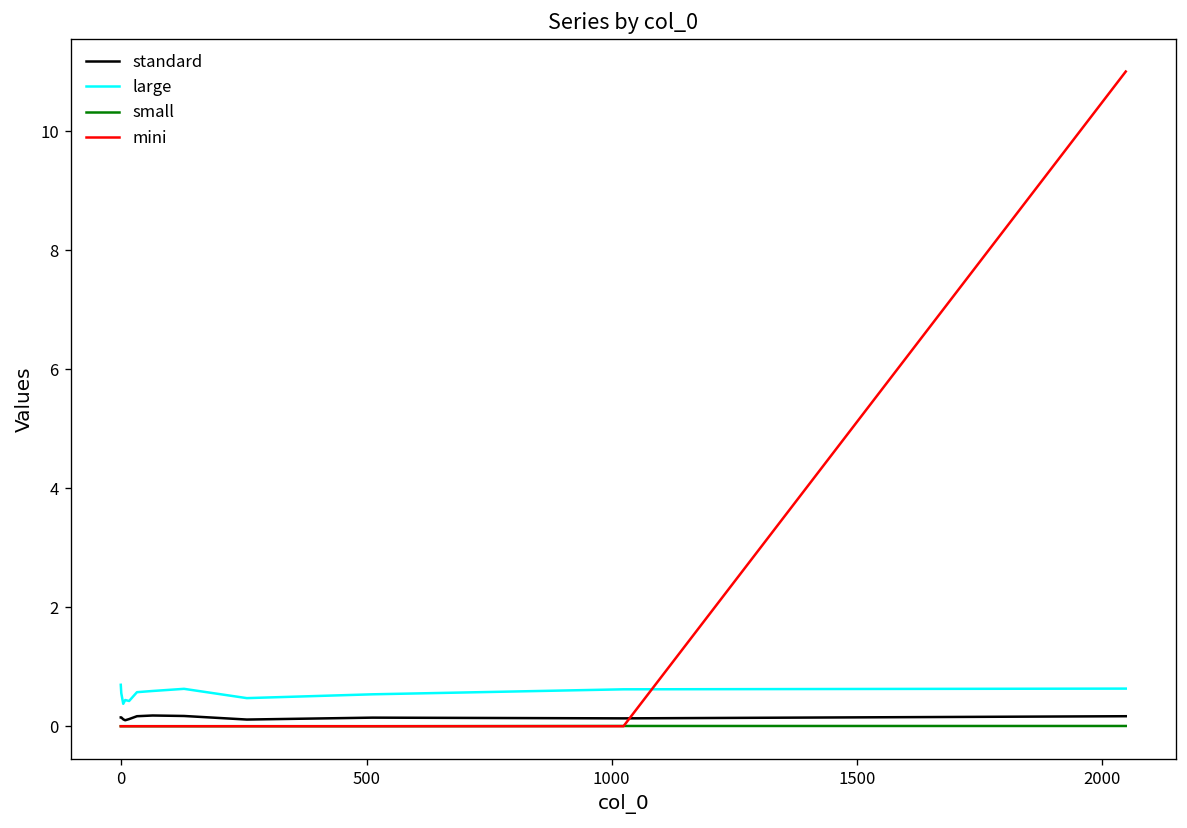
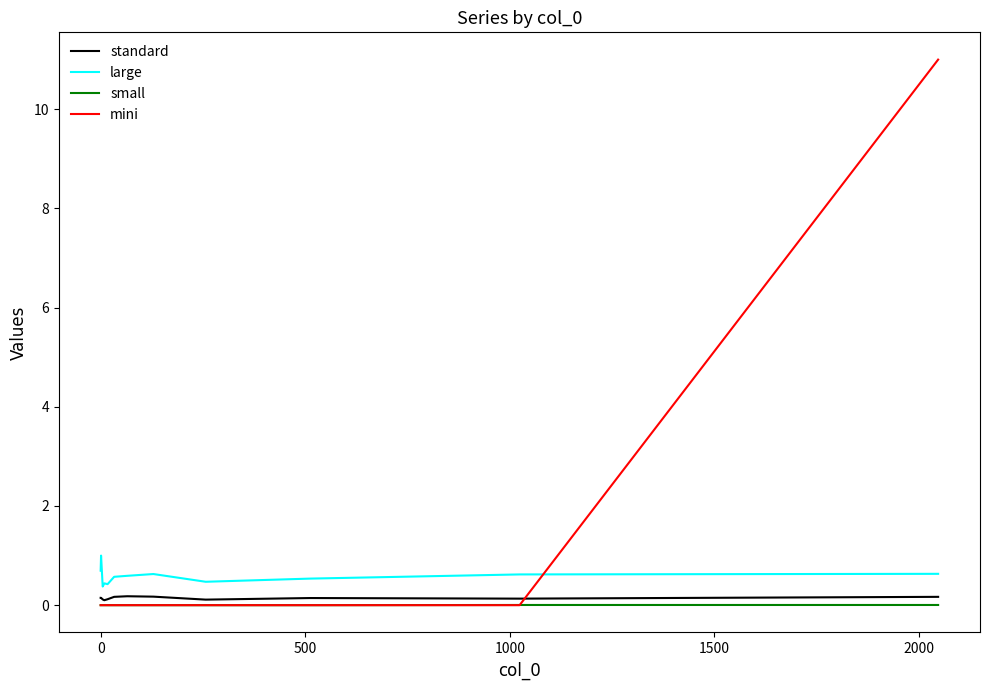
  {
    "standard": {
      "0": 0.1
    },
    "large": {
-     "0": 0.6
+     "0": 1.0
    }
  }
